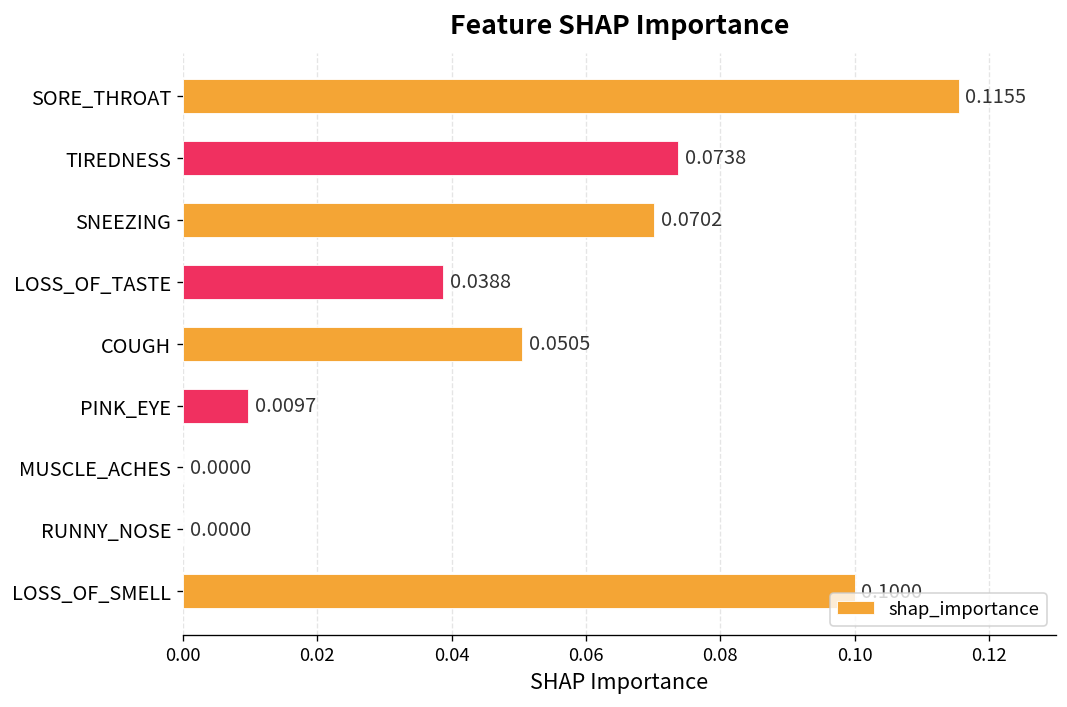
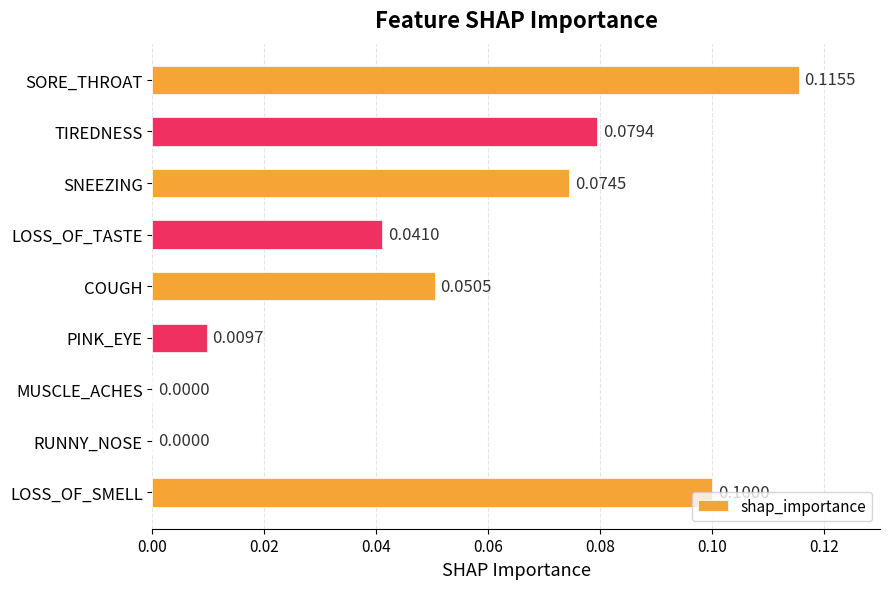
  {
    "SORE_THROAT": 0.1155,
-   "TIREDNESS": 0.0738,
-   "SNEEZING": 0.0702,
-   "LOSS_OF_TASTE": 0.0388,
+   "TIREDNESS": 0.0794,
+   "SNEEZING": 0.0745,
+   "LOSS_OF_TASTE": 0.0410,
    "COUGH": 0.0505,
    "PINK_EYE": 0.0097,
    "MUSCLE_ACHES": 0.0000,
    "RUNNY_NOSE": 0.0000
  }
